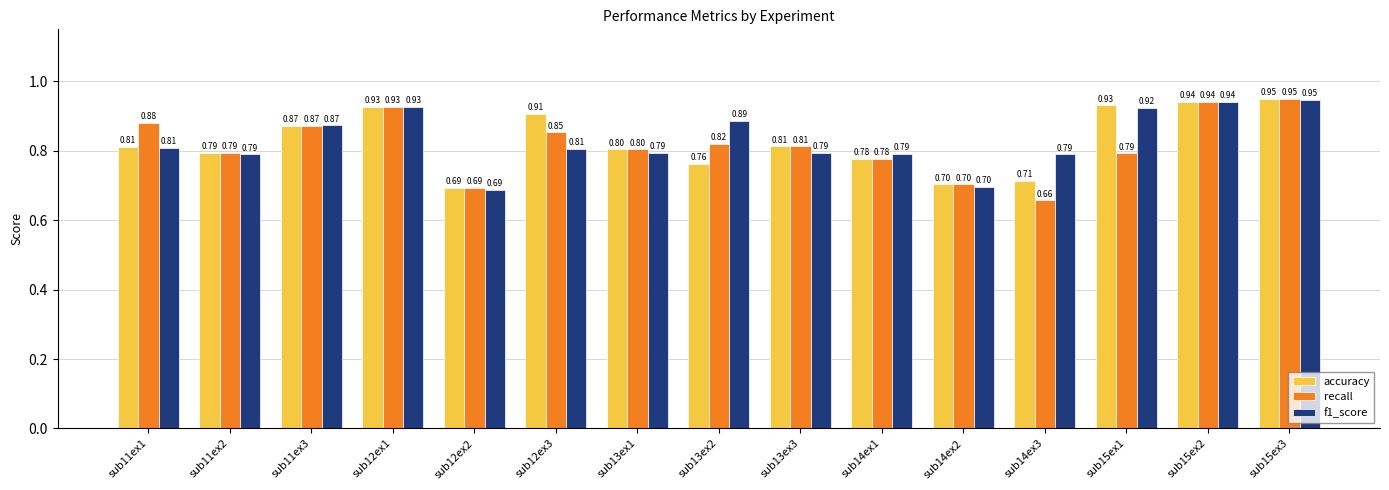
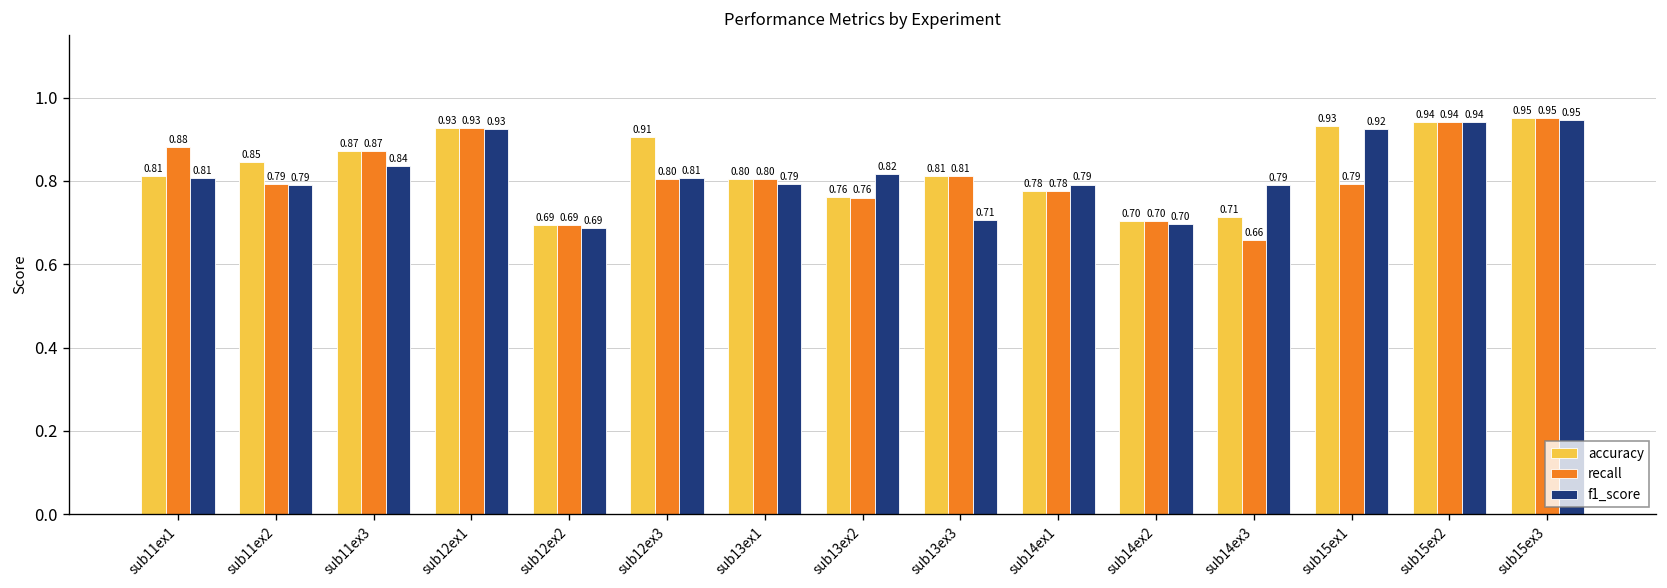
  {
    "accuracy": {
      "sub11ex1": 0.81,
-     "sub11ex2": 0.79,
+     "sub11ex2": 0.85,
      "sub11ex3": 0.87,
      "sub12ex1": 0.93,
      "sub12ex2": 0.69,
      "sub12ex3": 0.91,
      "sub13ex1": 0.80,
      "sub13ex2": 0.76,
      "sub13ex3": 0.81,
      "sub14ex1": 0.78,
      "sub14ex2": 0.70,
      "sub14ex3": 0.71,
      "sub15ex1": 0.93,
      "sub15ex2": 0.94,
      "sub15ex3": 0.95
    },
    "recall": {
      "sub11ex1": 0.88,
      "sub11ex2": 0.79,
      "sub11ex3": 0.87,
      "sub12ex1": 0.93,
      "sub12ex2": 0.69,
-     "sub12ex3": 0.85,
+     "sub12ex3": 0.80,
      "sub13ex1": 0.80,
-     "sub13ex2": 0.82,
+     "sub13ex2": 0.76,
      "sub13ex3": 0.81,
      "sub14ex1": 0.78,
      "sub14ex2": 0.70,
      "sub14ex3": 0.66,
      "sub15ex1": 0.79,
      "sub15ex2": 0.94,
      "sub15ex3": 0.95
    },
    "f1_score": {
      "sub11ex1": 0.81,
      "sub11ex2": 0.79,
-     "sub11ex3": 0.87,
+     "sub11ex3": 0.84,
      "sub12ex1": 0.93,
      "sub12ex2": 0.69,
      "sub12ex3": 0.81,
      "sub13ex1": 0.79,
-     "sub13ex2": 0.89,
-     "sub13ex3": 0.79,
+     "sub13ex2": 0.82,
+     "sub13ex3": 0.71,
      "sub14ex1": 0.79,
      "sub14ex2": 0.70,
      "sub14ex3": 0.79,
      "sub15ex1": 0.92,
      "sub15ex2": 0.94,
      "sub15ex3": 0.95
    }
  }
